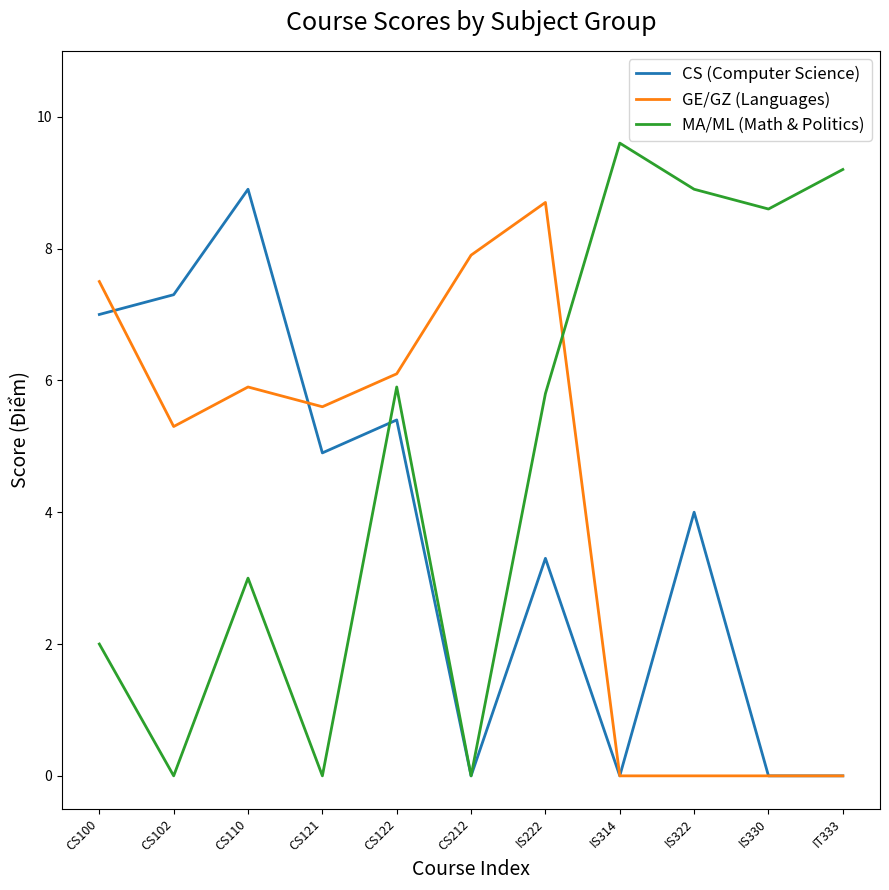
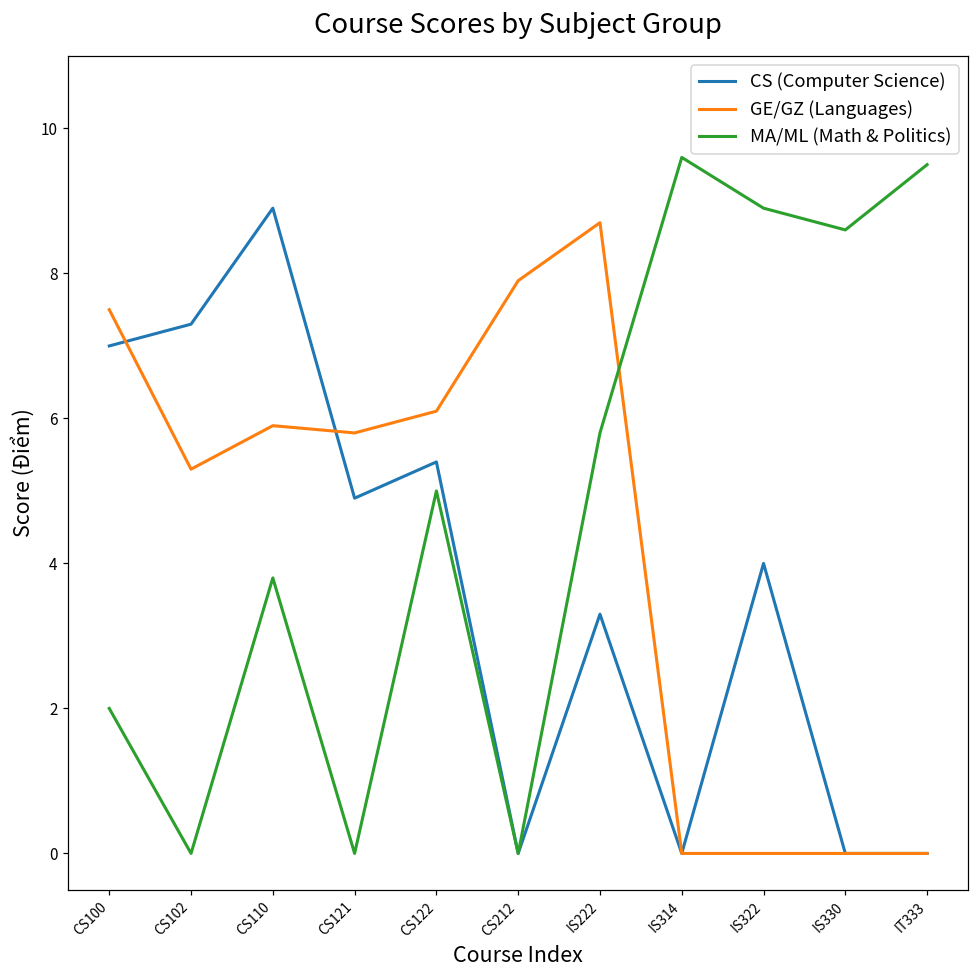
  {
    "CS (Computer Science)": {
      "CS100": 7.0,
      "CS102": 7.3,
      "CS110": 8.9,
      "CS121": 4.9,
      "CS122": 5.4,
      "IS222": 3.3,
      "IS322": 4.0
    },
    "GE/GZ (Languages)": {
      "CS100": 7.5,
      "CS102": 5.3,
      "CS110": 5.9,
-     "CS121": 5.6,
+     "CS121": 5.8,
      "CS122": 6.1,
      "CS212": 7.9,
      "IS222": 8.7,
      "IS322": 0.0
    },
    "MA/ML (Math & Politics)": {
      "CS100": 2.0,
      "CS102": 0.0,
-     "CS110": 3.0,
+     "CS110": 3.8,
      "CS121": 0.0,
-     "CS122": 5.9,
+     "CS122": 5.0,
      "IS222": 5.8,
      "IS314": 9.6,
      "IS322": 8.9,
      "IS330": 8.6,
-     "IT333": 9.2
+     "IT333": 9.5
    }
  }
